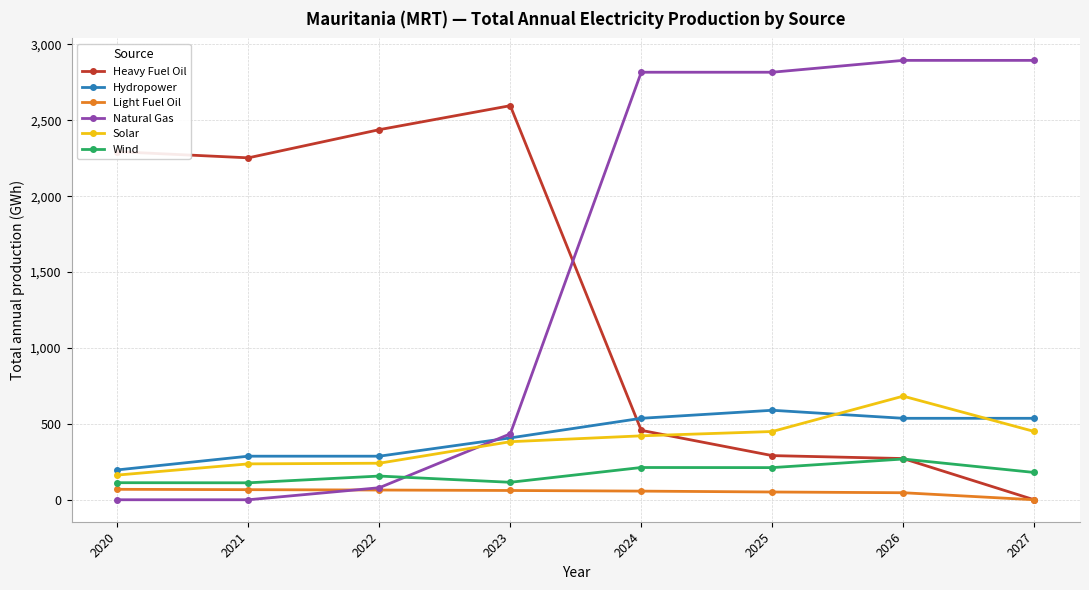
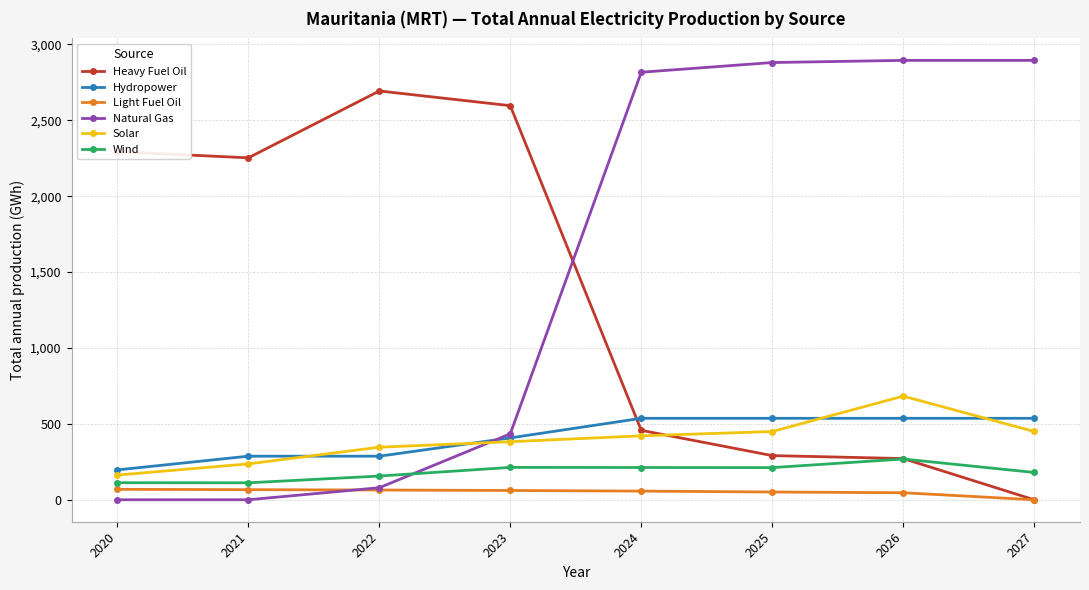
  {
    "Heavy Fuel Oil": {
      "2021": "2,250",
-     "2022": "2,440",
+     "2022": "2,690",
      "2023": "2,600",
      "2024": "460",
      "2025": "290"
    },
    "Hydropower": {
      "2020": "200",
      "2021": "290",
      "2022": "290",
      "2023": "410",
      "2024": "540",
-     "2025": "590",
+     "2025": "540",
      "2026": "540",
      "2027": "540"
    },
    "Light Fuel Oil": {
      "2020": "70",
      "2021": "70",
      "2023": "60",
      "2024": "60",
      "2025": "50",
      "2026": "50"
    },
    "Natural Gas": {
      "2020": "0",
      "2021": "0",
      "2023": "430",
      "2024": "2,820",
-     "2025": "2,820",
+     "2025": "2,880",
      "2026": "2,900",
      "2027": "2,900"
    },
    "Solar": {
      "2020": "160",
      "2021": "240",
-     "2022": "240",
+     "2022": "350",
      "2023": "380",
      "2024": "420",
      "2025": "450",
      "2026": "680",
      "2027": "450"
    },
    "Wind": {
      "2020": "110",
      "2021": "110",
      "2022": "160",
-     "2023": "120",
+     "2023": "210",
      "2024": "210",
      "2025": "210",
      "2027": "180"
    }
  }
